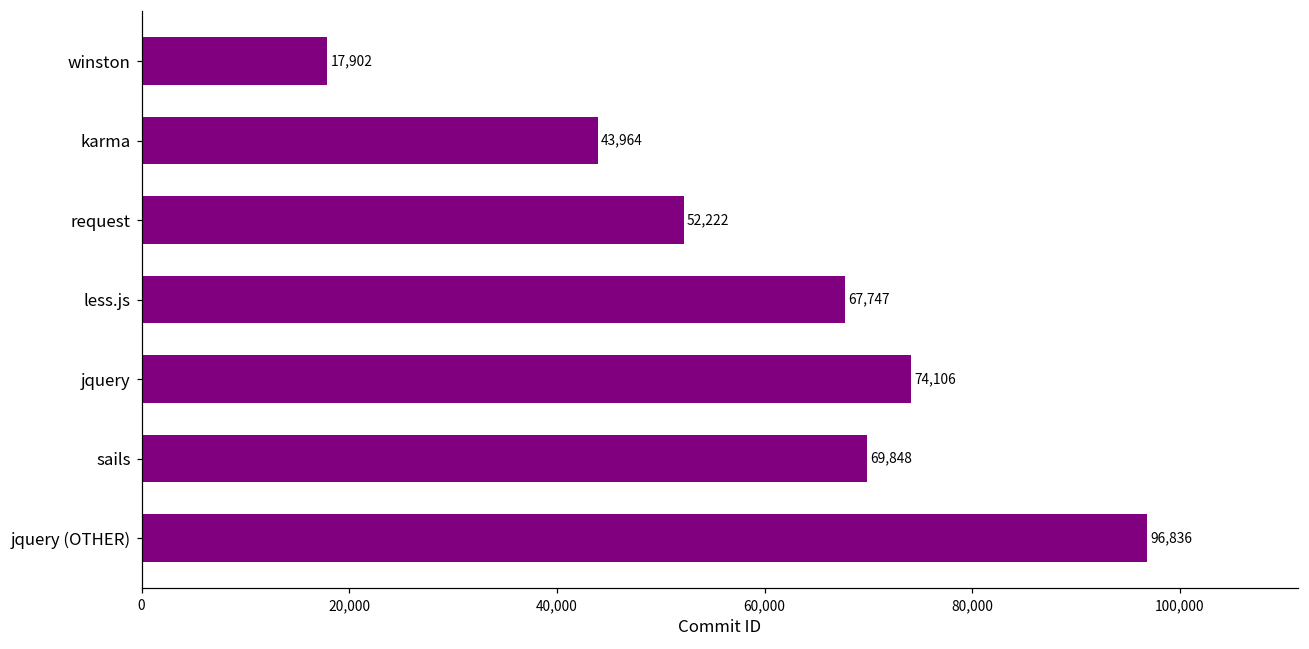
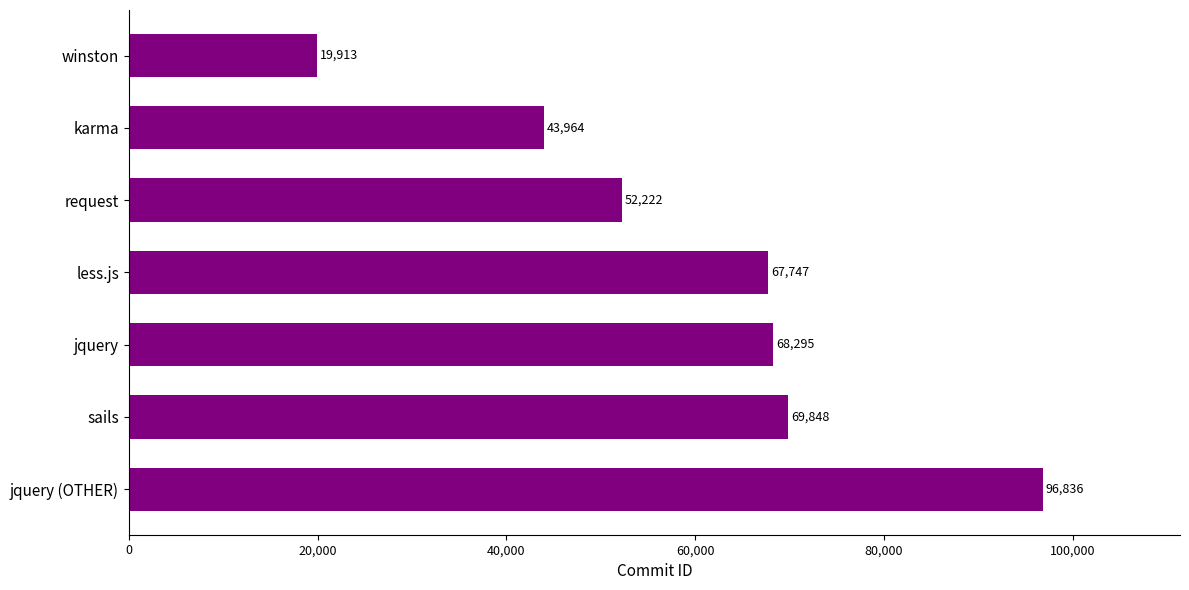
  {
-   "winston": "17,902",
+   "winston": "19,913",
    "karma": "43,964",
    "request": "52,222",
    "less.js": "67,747",
-   "jquery": "74,106",
+   "jquery": "68,295",
    "sails": "69,848",
    "jquery (OTHER)": "96,836"
  }
